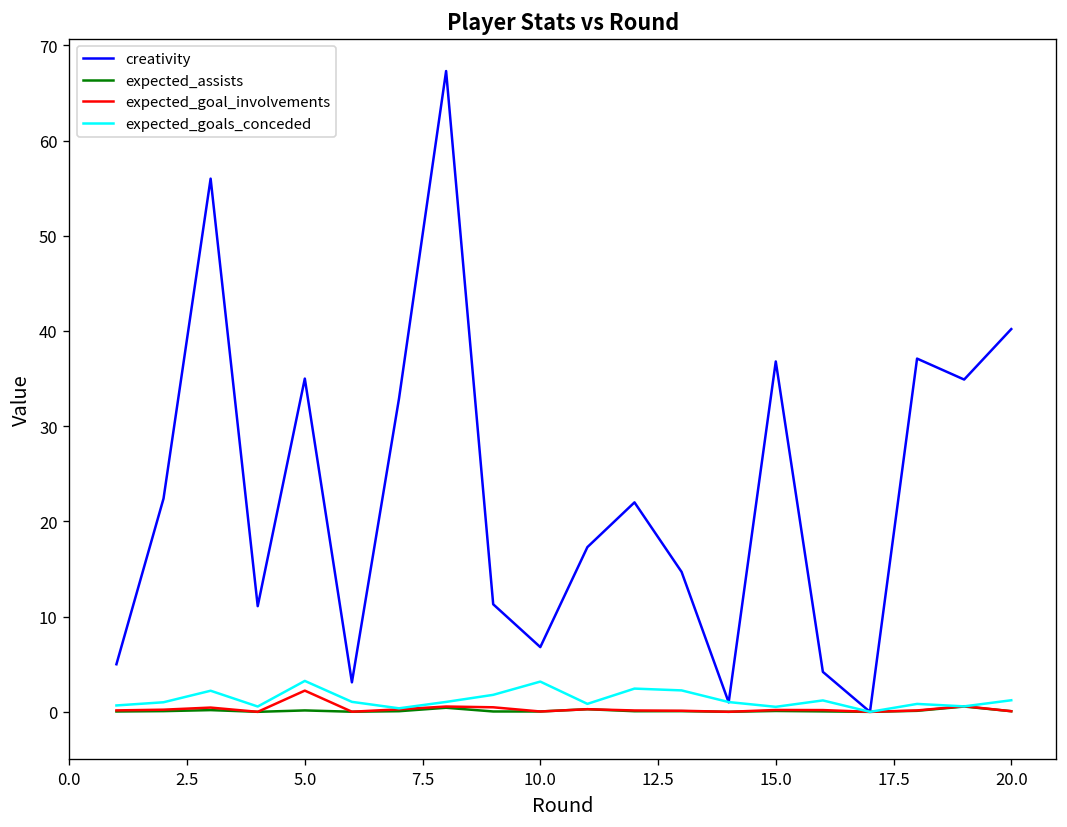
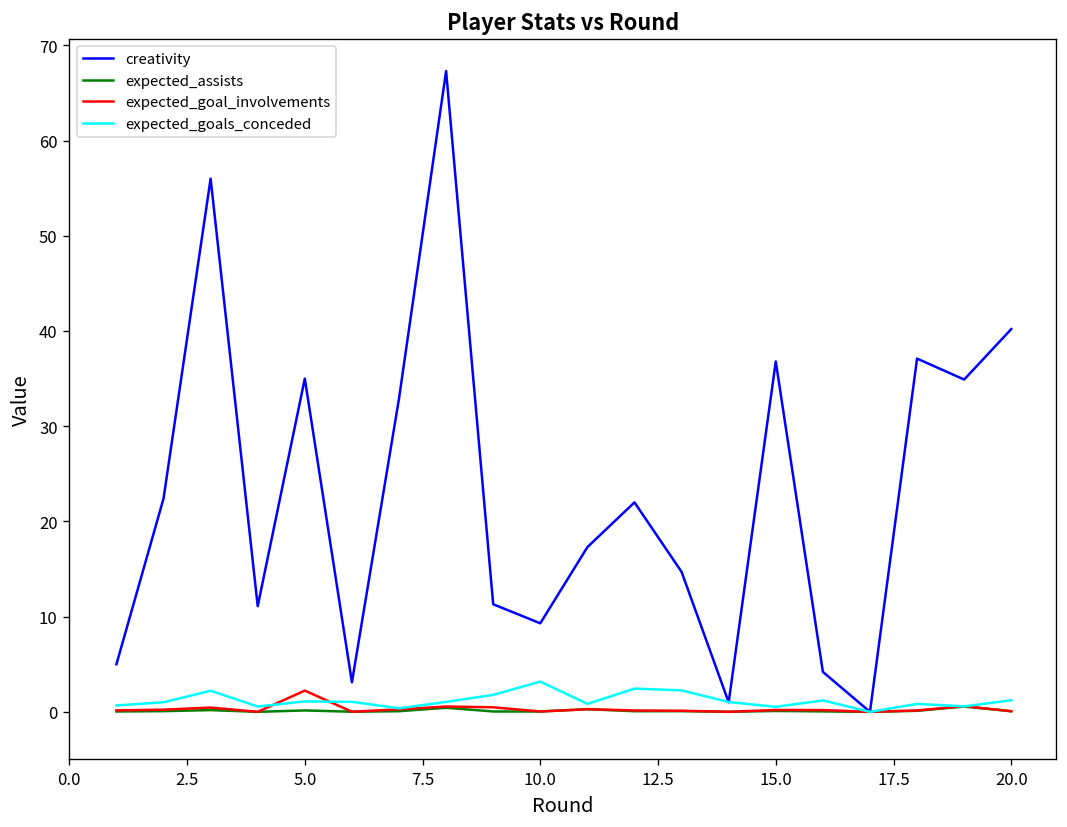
  {
    "creativity": {
      "5.0": 35,
-     "10.0": 7,
+     "10.0": 9,
      "15.0": 37,
      "20.0": 40
    },
    "expected_assists": {
      "5.0": 0
    },
    "expected_goal_involvements": {
      "5.0": 2
    },
    "expected_goals_conceded": {
-     "5.0": 3,
+     "5.0": 1,
      "10.0": 3,
      "15.0": 1,
      "20.0": 1
    }
  }
